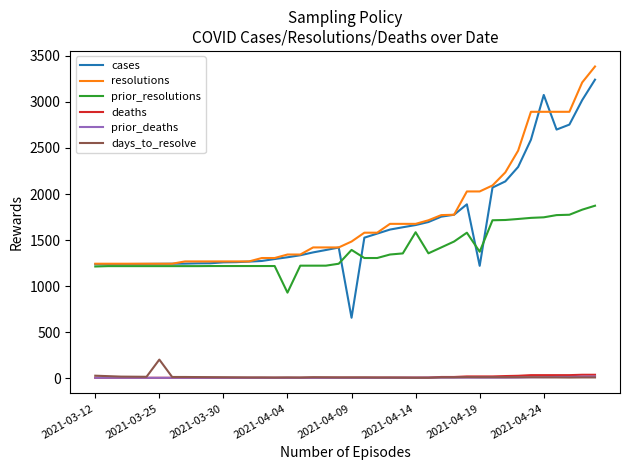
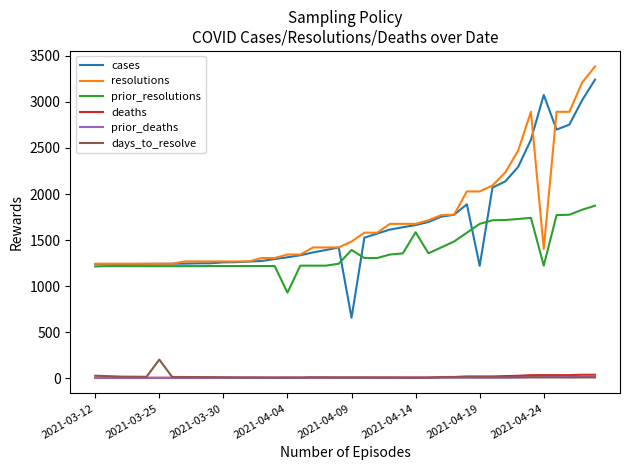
  {
    "cases": {
      "2021-04-04": 1300,
      "2021-04-09": 700,
      "2021-04-19": 1200,
      "2021-04-24": 3100
    },
    "resolutions": {
      "2021-04-04": 1300,
      "2021-04-09": 1500,
      "2021-04-19": 2000,
-     "2021-04-24": 2900
+     "2021-04-24": 1400
    },
    "prior_resolutions": {
      "2021-03-30": 1200,
      "2021-04-04": 900,
      "2021-04-09": 1400,
      "2021-04-14": 1600,
-     "2021-04-19": 1400,
-     "2021-04-24": 1700
+     "2021-04-19": 1700,
+     "2021-04-24": 1200
    },
    "days_to_resolve": {
      "2021-03-25": 200
    }
  }
